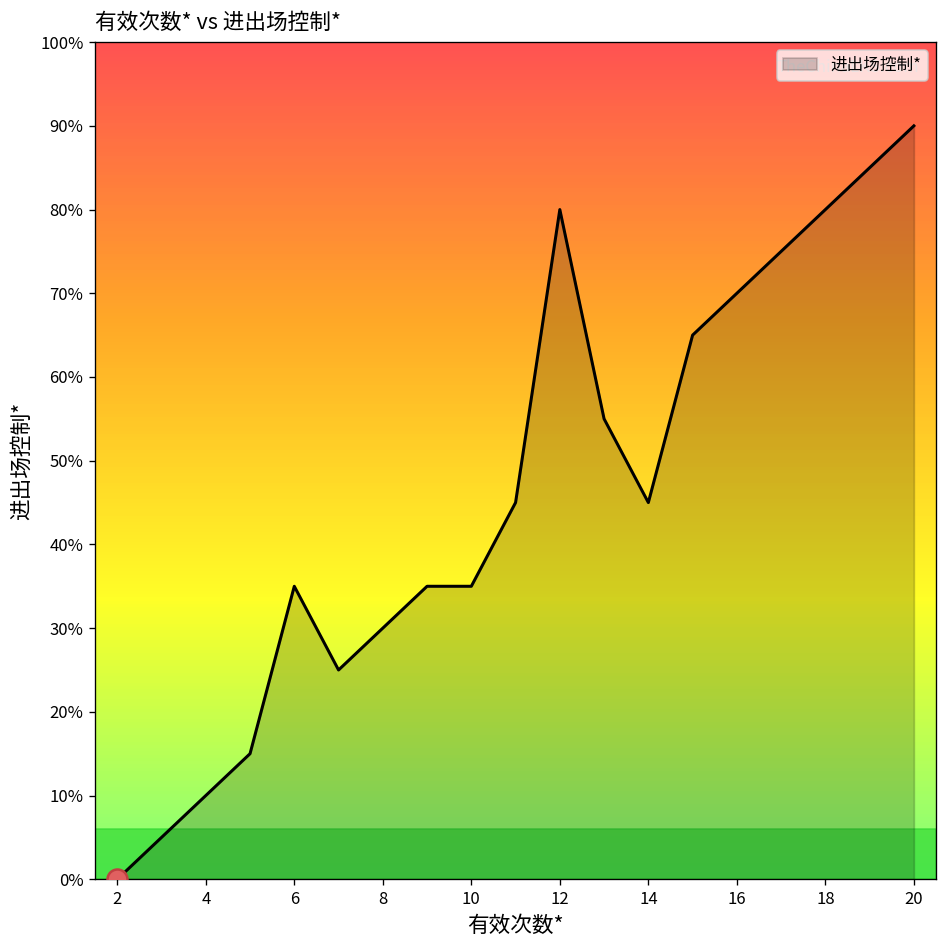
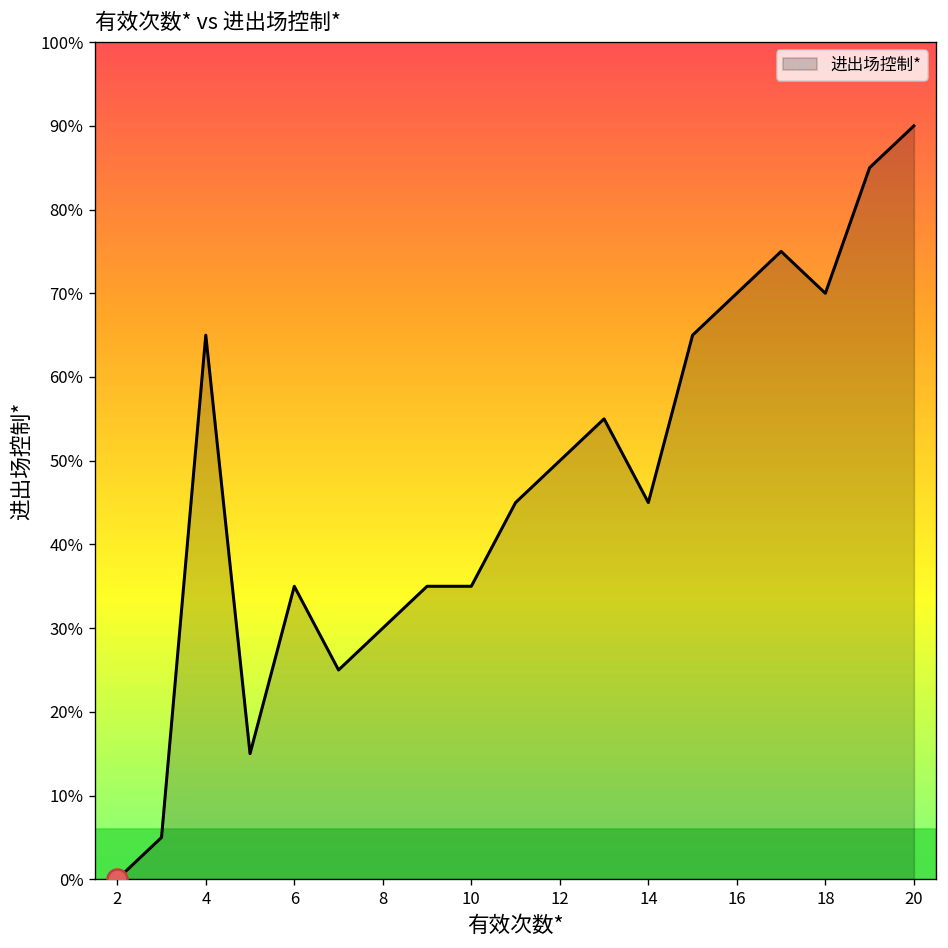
  {
    "进出场控制*": {
-     "4": "10%",
+     "4": "65%",
      "6": "35%",
      "8": "30%",
      "10": "35%",
-     "12": "80%",
+     "12": "50%",
      "14": "45%",
      "16": "70%",
-     "18": "80%",
+     "18": "70%",
      "20": "90%"
    }
  }
